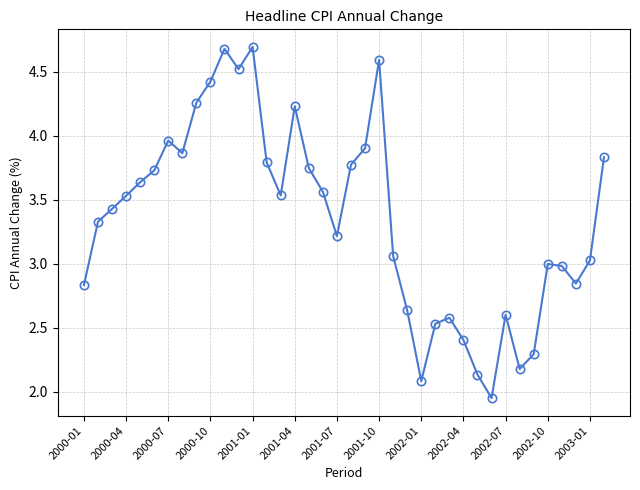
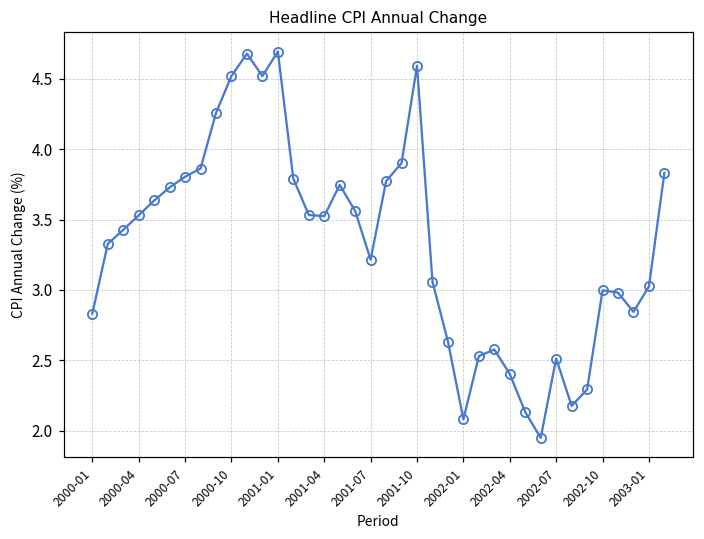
  {
    "2000-01": 2.83,
    "2000-04": 3.53,
-   "2000-07": 3.96,
-   "2000-10": 4.42,
+   "2000-07": 3.80,
+   "2000-10": 4.52,
    "2001-01": 4.69,
-   "2001-04": 4.23,
+   "2001-04": 3.52,
    "2001-07": 3.21,
    "2001-10": 4.59,
    "2002-01": 2.08,
    "2002-04": 2.40,
-   "2002-07": 2.60,
+   "2002-07": 2.51,
    "2002-10": 3.00,
    "2003-01": 3.02
  }
